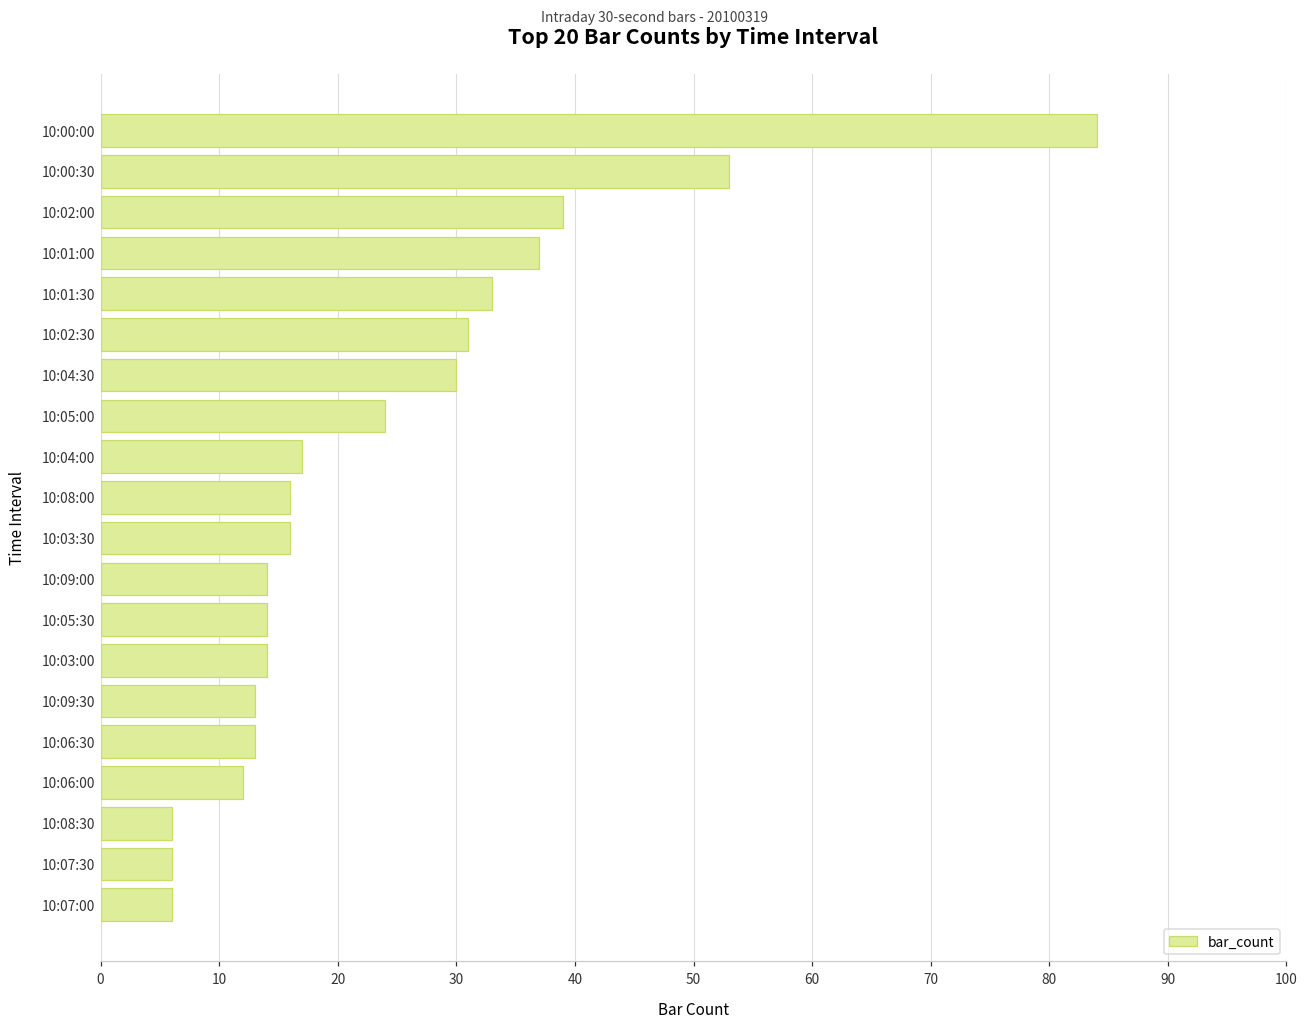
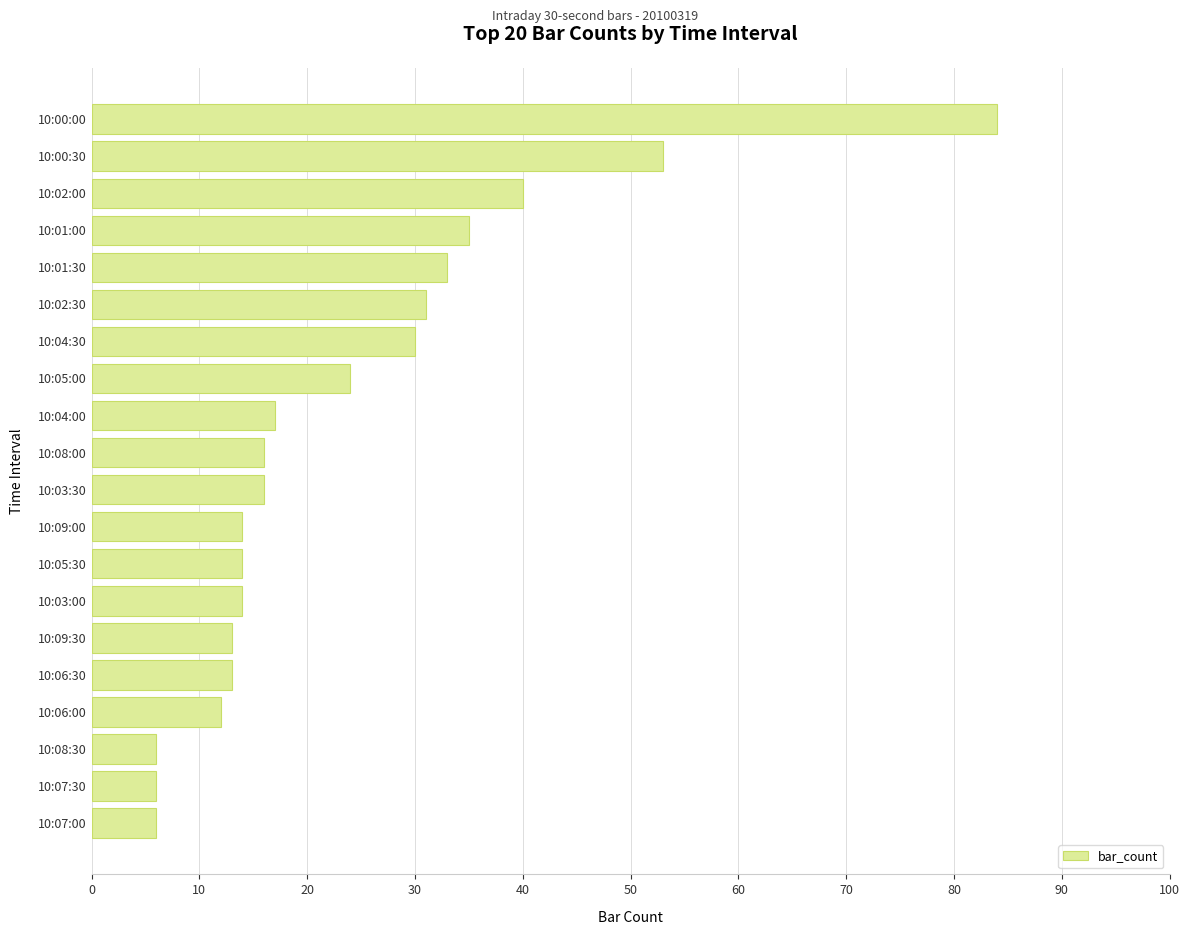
  {
    "10:00:00": 84,
    "10:00:30": 53,
-   "10:02:00": 39,
-   "10:01:00": 37,
+   "10:02:00": 40,
+   "10:01:00": 35,
    "10:01:30": 33,
    "10:02:30": 31,
    "10:04:30": 30,
    "10:05:00": 24,
    "10:04:00": 17,
    "10:08:00": 16,
    "10:03:30": 16,
    "10:09:00": 14,
    "10:05:30": 14,
    "10:03:00": 14,
    "10:09:30": 13,
    "10:06:30": 13,
    "10:06:00": 12,
    "10:08:30": 6,
    "10:07:30": 6,
    "10:07:00": 6
  }
